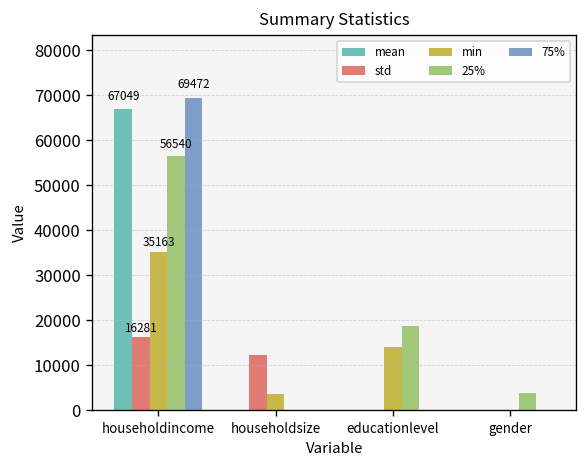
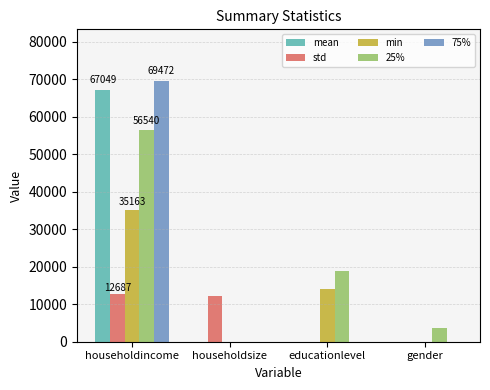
  {
    "std": {
-     "householdincome": 16281
+     "householdincome": 12687
    },
    "min": {
-     "householdsize": 4000,
+     "householdsize": 0,
      "educationlevel": 14000,
      "gender": 0
    },
    "25%": {
      "householdincome": 56540
    }
  }
